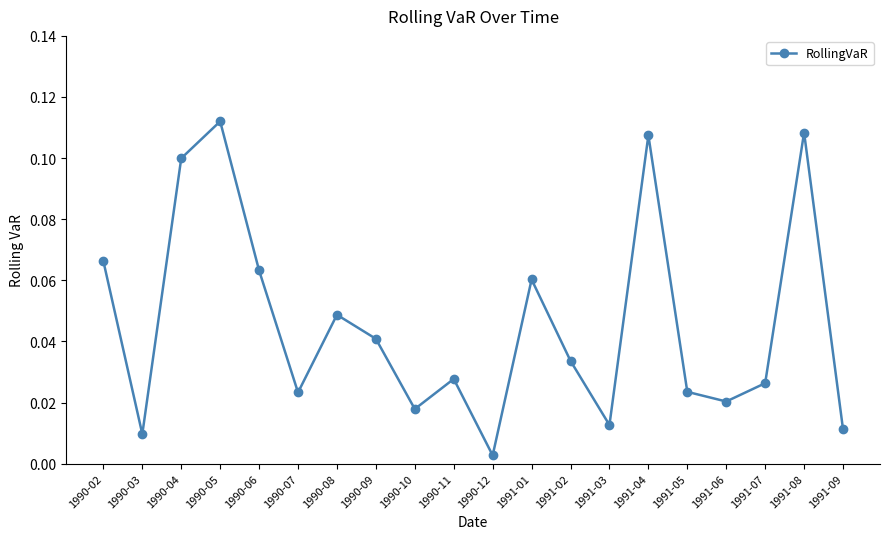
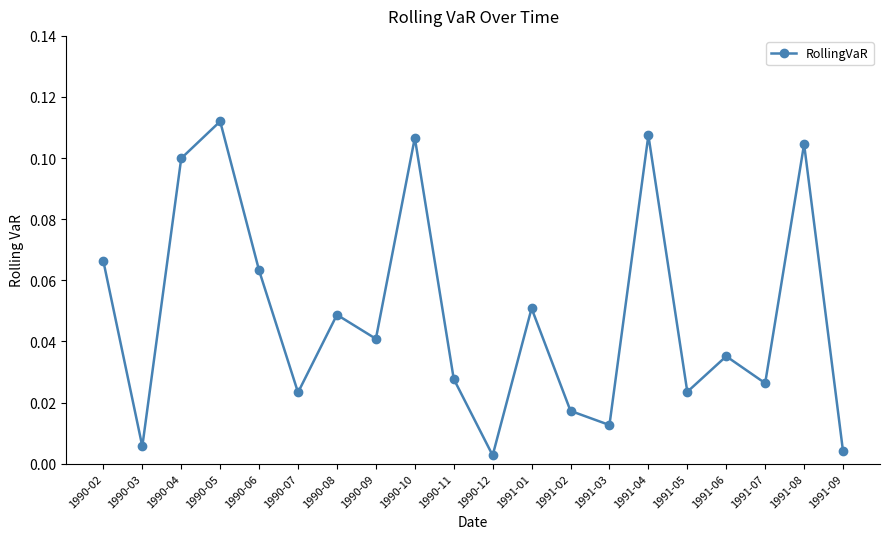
  {
    "1990-02": 0.066,
-   "1990-03": 0.010,
+   "1990-03": 0.006,
    "1990-04": 0.100,
    "1990-05": 0.112,
    "1990-06": 0.063,
    "1990-07": 0.023,
    "1990-08": 0.049,
    "1990-09": 0.041,
-   "1990-10": 0.018,
+   "1990-10": 0.107,
    "1990-11": 0.028,
    "1990-12": 0.003,
-   "1991-01": 0.060,
-   "1991-02": 0.034,
+   "1991-01": 0.051,
+   "1991-02": 0.017,
    "1991-03": 0.013,
    "1991-04": 0.107,
    "1991-05": 0.024,
-   "1991-06": 0.020,
+   "1991-06": 0.035,
    "1991-07": 0.026,
-   "1991-08": 0.108,
-   "1991-09": 0.011
+   "1991-08": 0.105,
+   "1991-09": 0.004
  }
